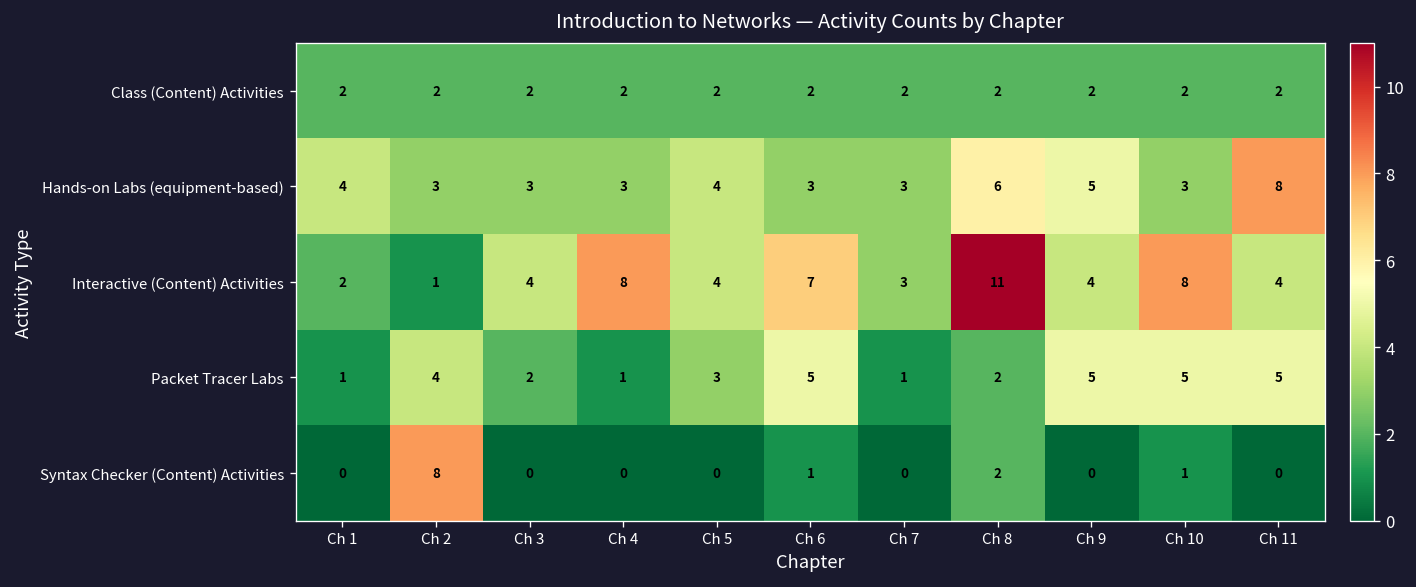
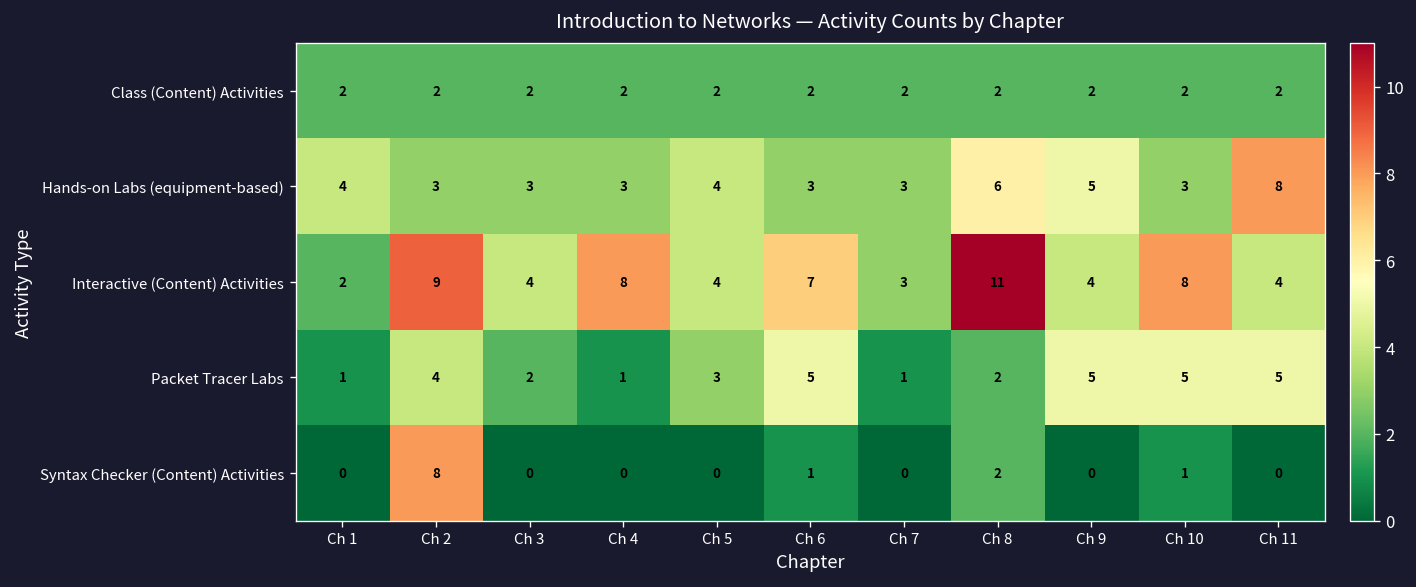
  {
    "Class (Content) Activities": {
      "Ch 1": 2,
      "Ch 2": 2,
      "Ch 3": 2,
      "Ch 4": 2,
      "Ch 5": 2,
      "Ch 6": 2,
      "Ch 7": 2,
      "Ch 8": 2,
      "Ch 9": 2,
      "Ch 10": 2,
      "Ch 11": 2
    },
    "Hands-on Labs (equipment-based)": {
      "Ch 1": 4,
      "Ch 2": 3,
      "Ch 3": 3,
      "Ch 4": 3,
      "Ch 5": 4,
      "Ch 6": 3,
      "Ch 7": 3,
      "Ch 8": 6,
      "Ch 9": 5,
      "Ch 10": 3,
      "Ch 11": 8
    },
    "Interactive (Content) Activities": {
      "Ch 1": 2,
-     "Ch 2": 1,
+     "Ch 2": 9,
      "Ch 3": 4,
      "Ch 4": 8,
      "Ch 5": 4,
      "Ch 6": 7,
      "Ch 7": 3,
      "Ch 8": 11,
      "Ch 9": 4,
      "Ch 10": 8,
      "Ch 11": 4
    },
    "Packet Tracer Labs": {
      "Ch 1": 1,
      "Ch 2": 4,
      "Ch 3": 2,
      "Ch 4": 1,
      "Ch 5": 3,
      "Ch 6": 5,
      "Ch 7": 1,
      "Ch 8": 2,
      "Ch 9": 5,
      "Ch 10": 5,
      "Ch 11": 5
    },
    "Syntax Checker (Content) Activities": {
      "Ch 1": 0,
      "Ch 2": 8,
      "Ch 3": 0,
      "Ch 4": 0,
      "Ch 5": 0,
      "Ch 6": 1,
      "Ch 7": 0,
      "Ch 8": 2,
      "Ch 9": 0,
      "Ch 10": 1,
      "Ch 11": 0
    }
  }
